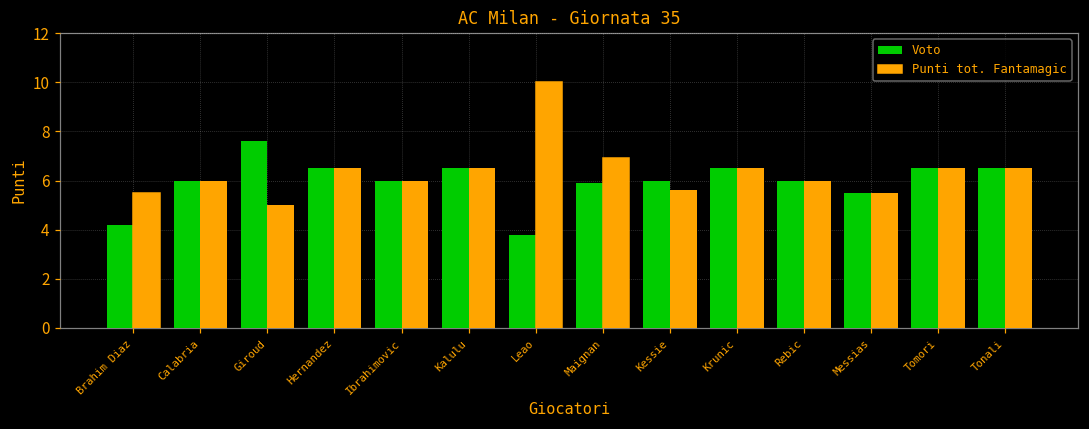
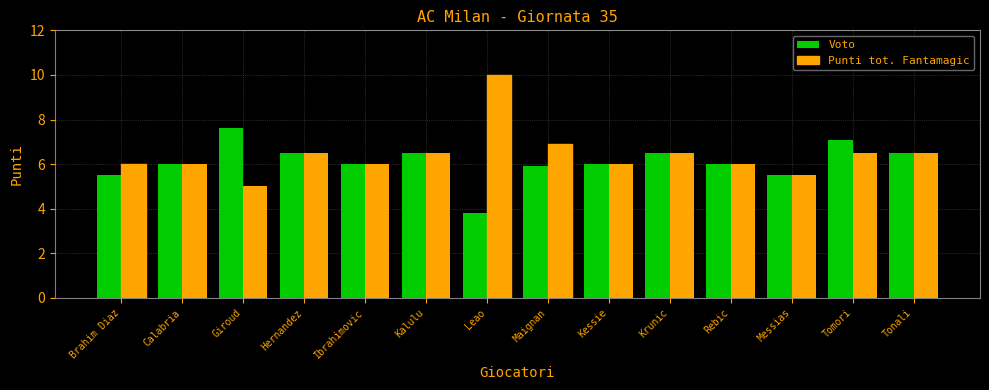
  {
    "Voto": {
-     "Brahim Diaz": 4.2,
+     "Brahim Diaz": 5.5,
      "Calabria": 6.0,
      "Giroud": 7.6,
      "Hernandez": 6.5,
      "Ibrahimovic": 6.0,
      "Kalulu": 6.5,
      "Leao": 3.8,
      "Maignan": 5.9,
      "Kessie": 6.0,
      "Krunic": 6.5,
      "Rebic": 6.0,
      "Messias": 5.5,
-     "Tomori": 6.5,
+     "Tomori": 7.1,
      "Tonali": 6.5
    },
    "Punti tot. Fantamagic": {
-     "Brahim Diaz": 5.5,
+     "Brahim Diaz": 6.0,
      "Calabria": 6.0,
      "Giroud": 5.0,
      "Hernandez": 6.5,
      "Ibrahimovic": 6.0,
      "Kalulu": 6.5,
      "Leao": 10.0,
      "Maignan": 6.9,
-     "Kessie": 5.6,
+     "Kessie": 6.0,
      "Krunic": 6.5,
      "Rebic": 6.0,
      "Messias": 5.5,
      "Tomori": 6.5,
      "Tonali": 6.5
    }
  }
